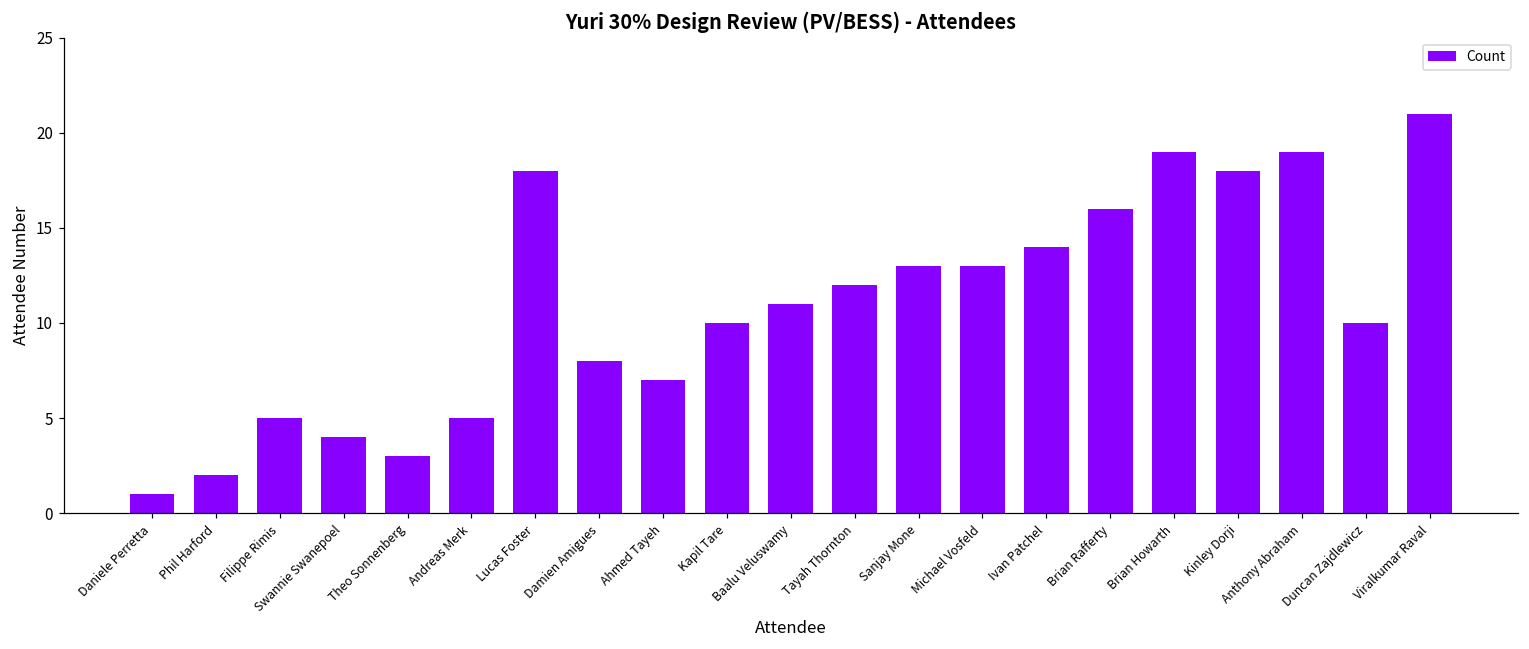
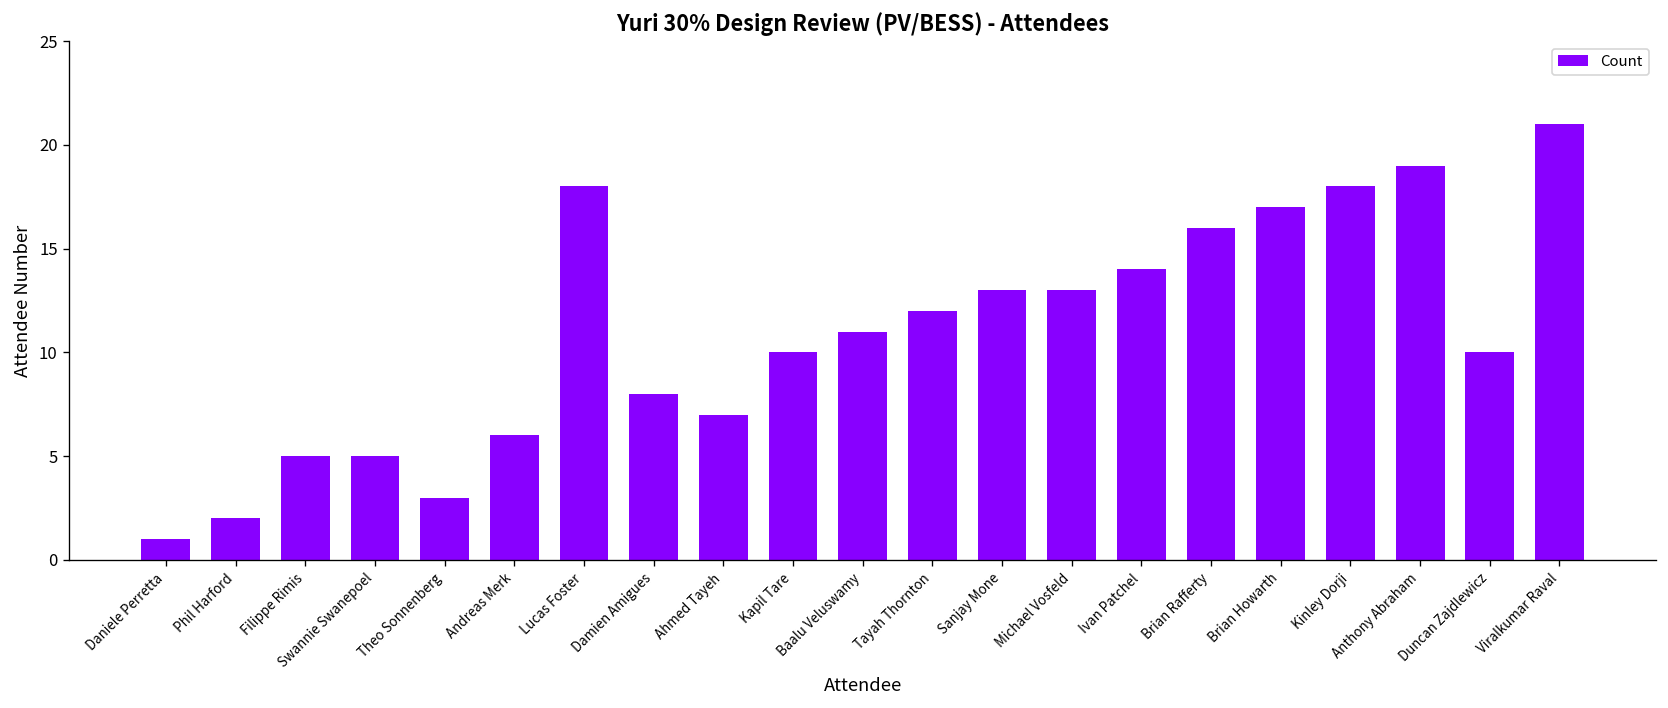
  {
    "Daniele Perretta": 1,
    "Phil Harford": 2,
    "Filippe Rimis": 5,
-   "Swannie Swanepoel": 4,
+   "Swannie Swanepoel": 5,
    "Theo Sonnenberg": 3,
-   "Andreas Merk": 5,
+   "Andreas Merk": 6,
    "Lucas Foster": 18,
    "Damien Amigues": 8,
    "Ahmed Tayeh": 7,
    "Kapil Tare": 10,
    "Baalu Veluswamy": 11,
    "Tayah Thornton": 12,
    "Sanjay Mone": 13,
    "Michael Vosfeld": 13,
    "Ivan Patchel": 14,
    "Brian Rafferty": 16,
-   "Brian Howarth": 19,
+   "Brian Howarth": 17,
    "Kinley Dorji": 18,
    "Anthony Abraham": 19,
    "Duncan Zajdlewicz": 10,
    "Viralkumar Raval": 21
  }
